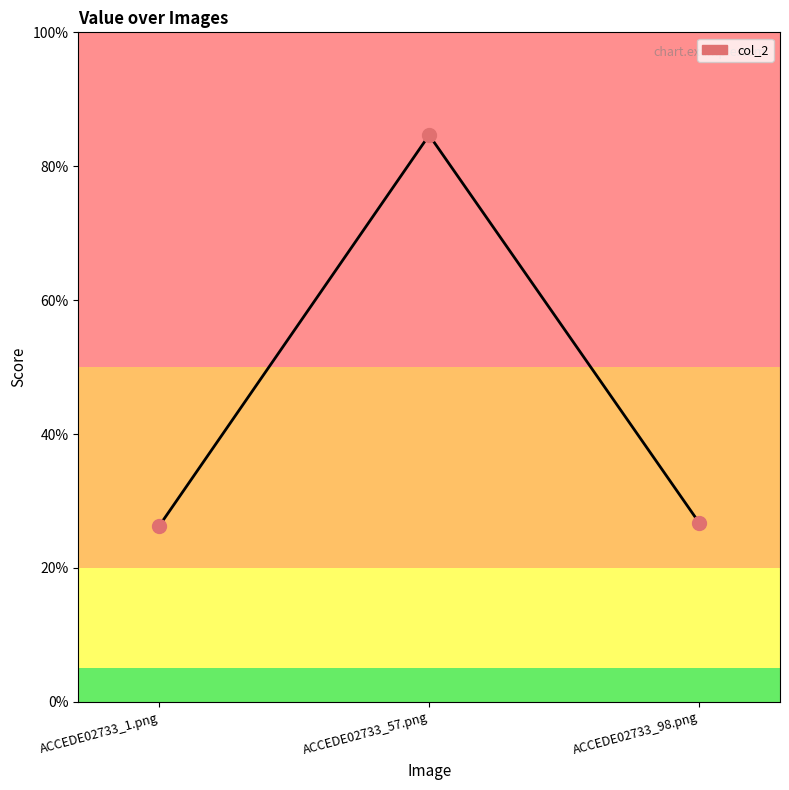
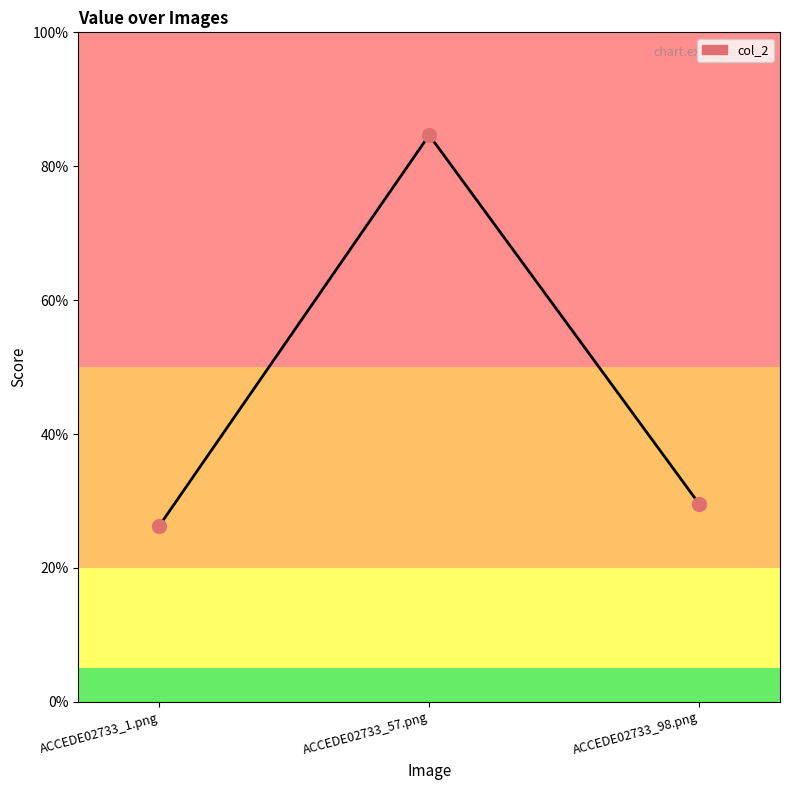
  {
    "ACCEDE02733_1.png": "26%",
    "ACCEDE02733_57.png": "85%",
-   "ACCEDE02733_98.png": "27%"
+   "ACCEDE02733_98.png": "30%"
  }
